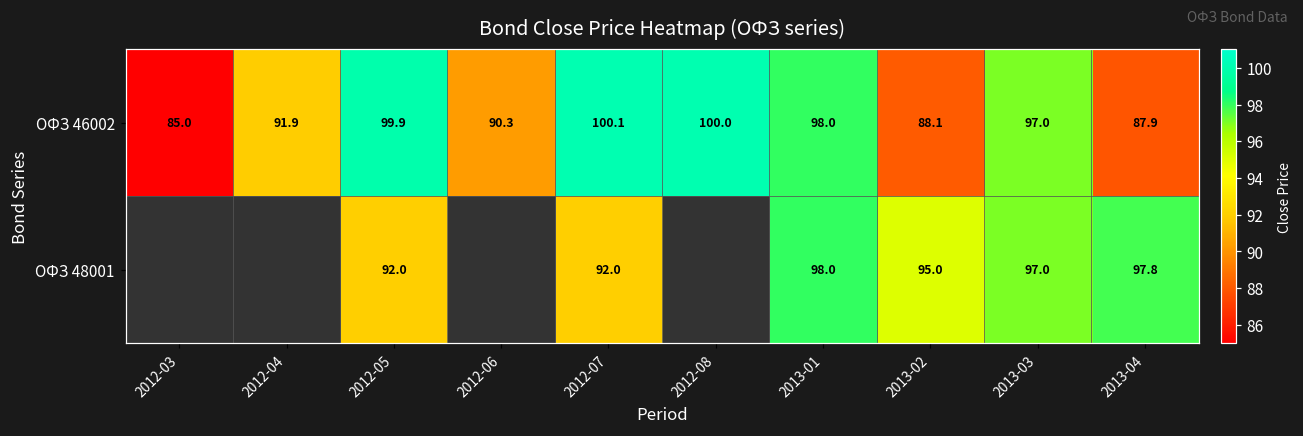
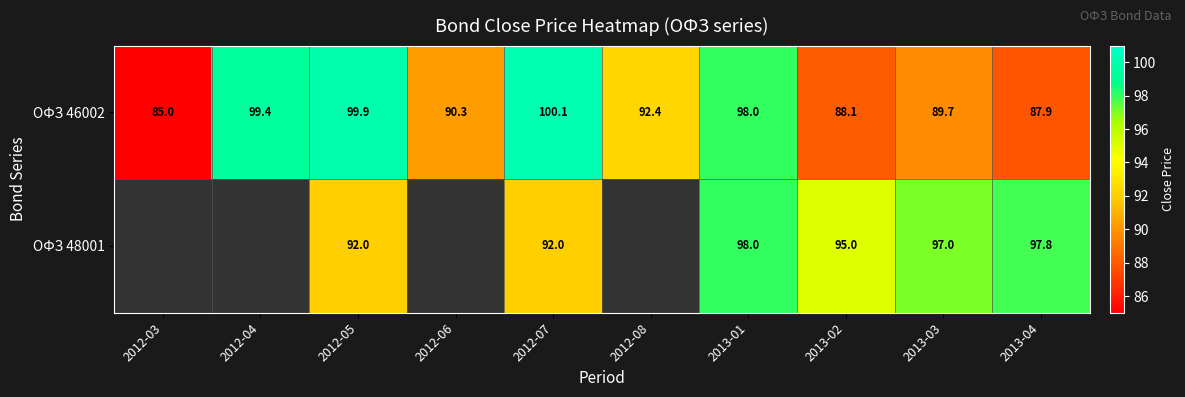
  {
    "ОФЗ 46002": {
      "2012-03": 85.0,
-     "2012-04": 91.9,
+     "2012-04": 99.4,
      "2012-05": 99.9,
      "2012-06": 90.3,
      "2012-07": 100.1,
-     "2012-08": 100.0,
+     "2012-08": 92.4,
      "2013-01": 98.0,
      "2013-02": 88.1,
-     "2013-03": 97.0,
+     "2013-03": 89.7,
      "2013-04": 87.9
    },
    "ОФЗ 48001": {
      "2012-05": 92.0,
      "2012-07": 92.0,
      "2013-01": 98.0,
      "2013-02": 95.0,
      "2013-03": 97.0,
      "2013-04": 97.8
    }
  }
